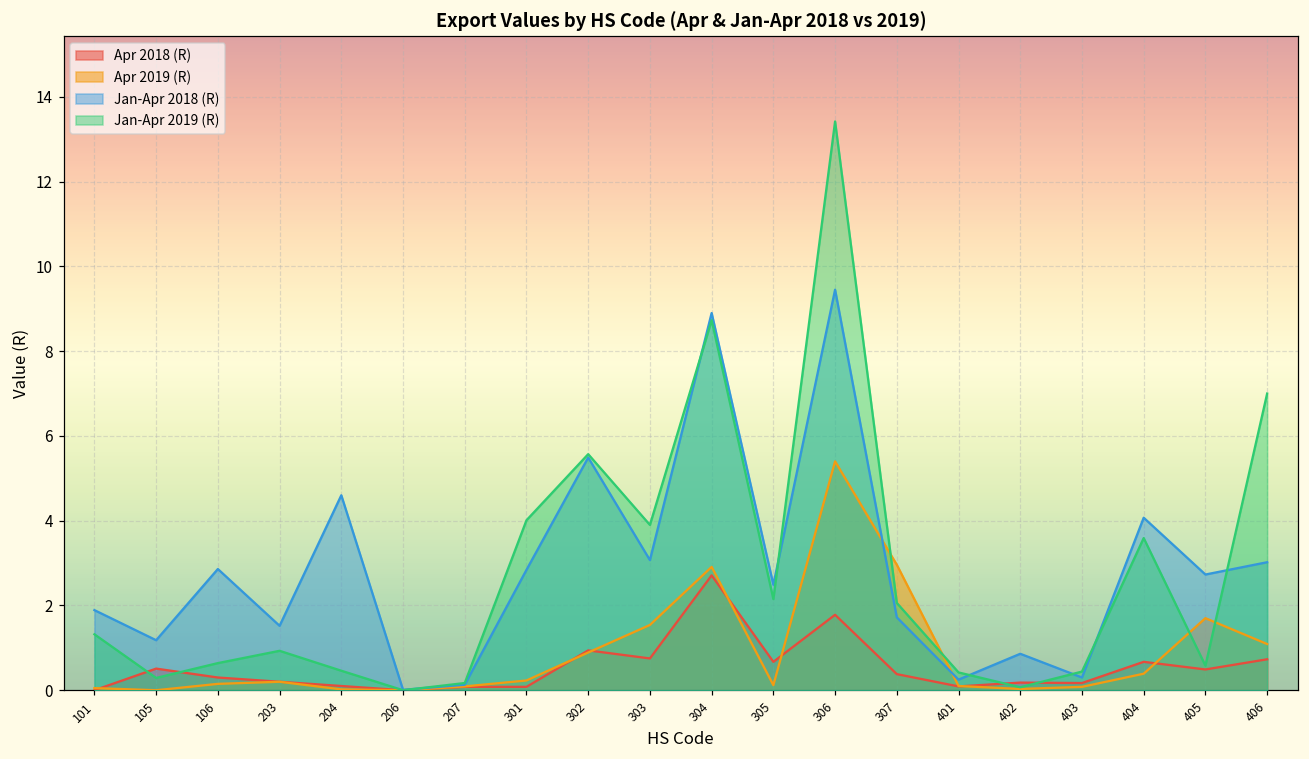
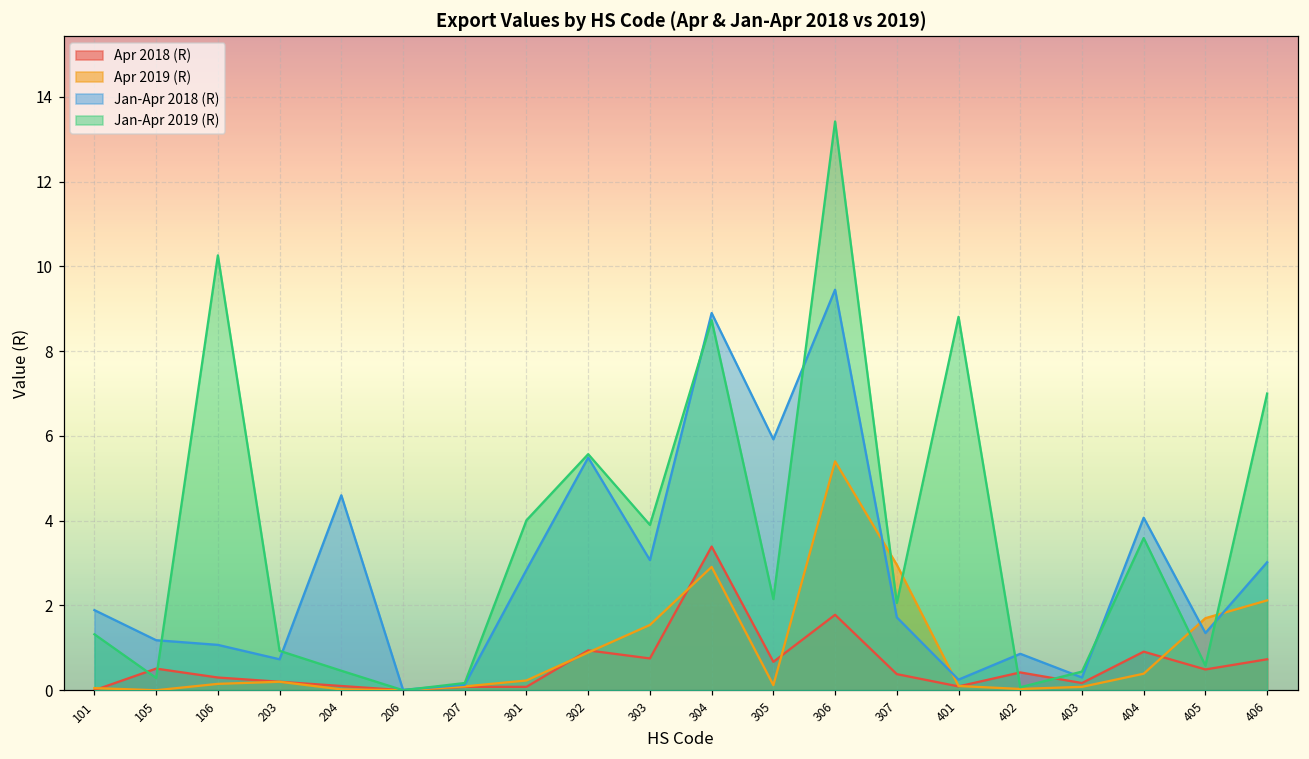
  {
    "Apr 2018 (R)": {
      "105": 0.5,
      "106": 0.3,
      "204": 0.1,
      "301": 0.1,
      "303": 0.8,
-     "304": 2.7,
+     "304": 3.4,
      "305": 0.7,
      "306": 1.8,
      "307": 0.4,
-     "402": 0.2,
+     "402": 0.4,
      "403": 0.2,
-     "404": 0.7,
+     "404": 0.9,
      "405": 0.5,
      "406": 0.7
    },
    "Apr 2019 (R)": {
      "105": 0.0,
      "106": 0.2,
      "204": 0.0,
      "301": 0.2,
      "303": 1.5,
      "304": 2.9,
      "305": 0.1,
      "306": 5.4,
      "307": 3.0,
      "403": 0.1,
      "404": 0.4,
      "405": 1.7,
-     "406": 1.1
+     "406": 2.1
    },
    "Jan-Apr 2018 (R)": {
      "101": 1.9,
      "105": 1.2,
-     "106": 2.9,
-     "203": 1.5,
+     "106": 1.1,
+     "203": 0.7,
      "204": 4.6,
      "301": 2.8,
      "302": 5.5,
      "303": 3.1,
      "304": 8.9,
-     "305": 2.5,
+     "305": 5.9,
      "306": 9.5,
      "307": 1.7,
      "401": 0.3,
      "402": 0.9,
      "403": 0.3,
      "404": 4.1,
-     "405": 2.7,
+     "405": 1.4,
      "406": 3.0
    },
    "Jan-Apr 2019 (R)": {
      "101": 1.3,
      "105": 0.3,
-     "106": 0.6,
+     "106": 10.3,
      "203": 0.9,
      "204": 0.5,
      "301": 4.0,
      "302": 5.6,
      "303": 3.9,
      "304": 8.7,
      "305": 2.2,
      "306": 13.4,
      "307": 2.1,
-     "401": 0.4,
+     "401": 8.8,
      "403": 0.4,
      "404": 3.6,
      "405": 0.6,
      "406": 7.0
    }
  }
